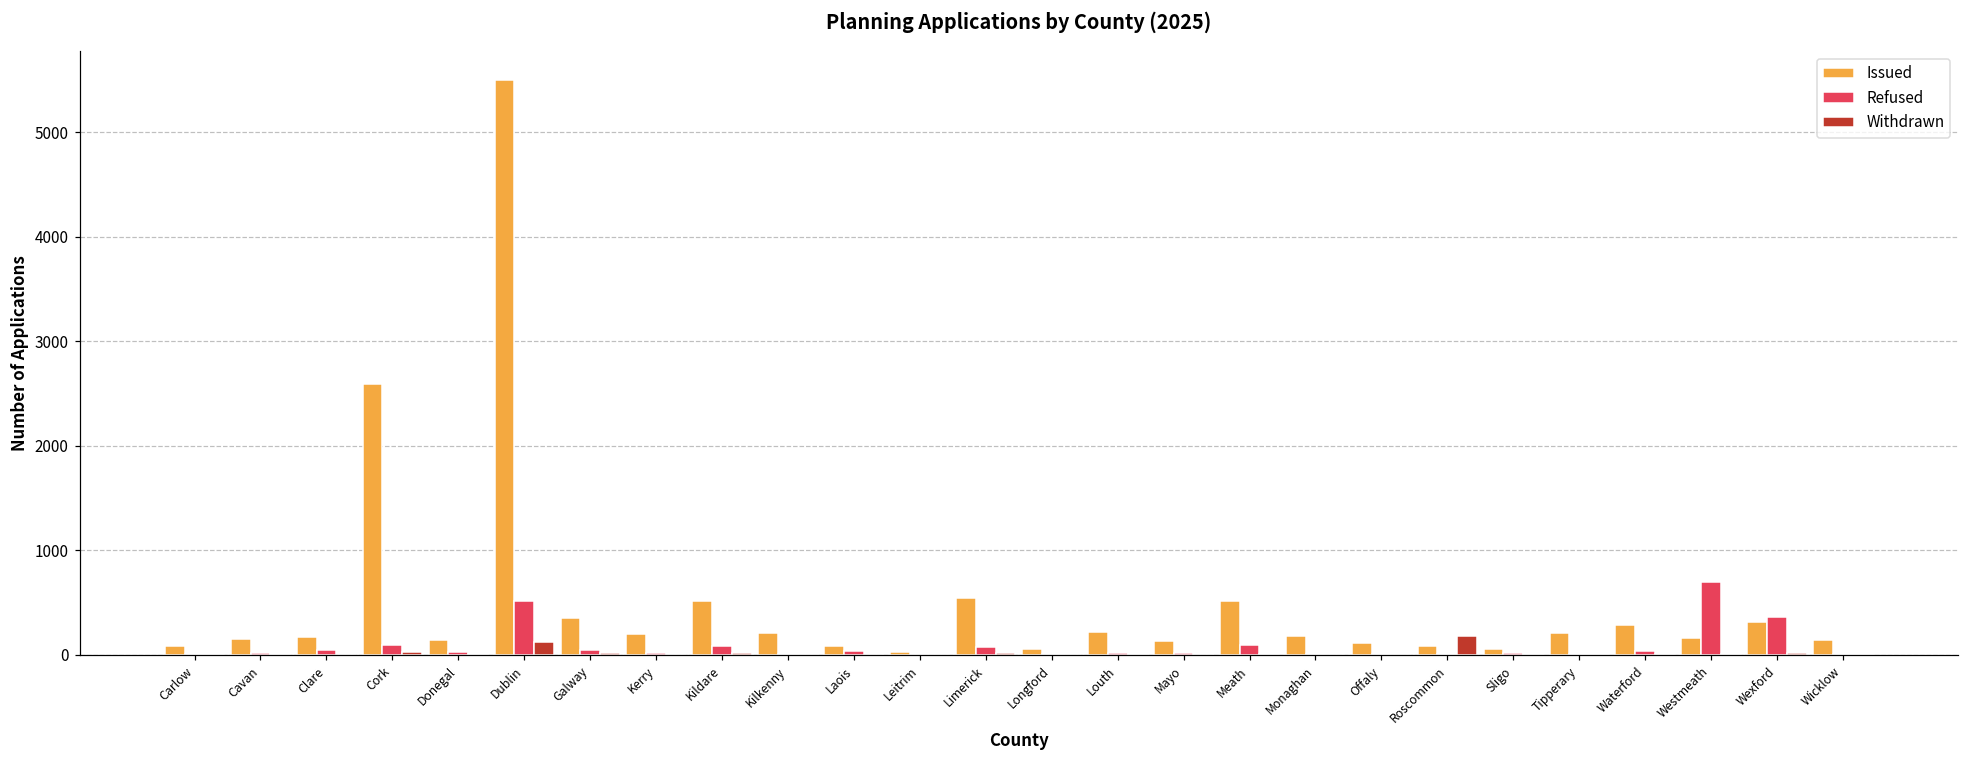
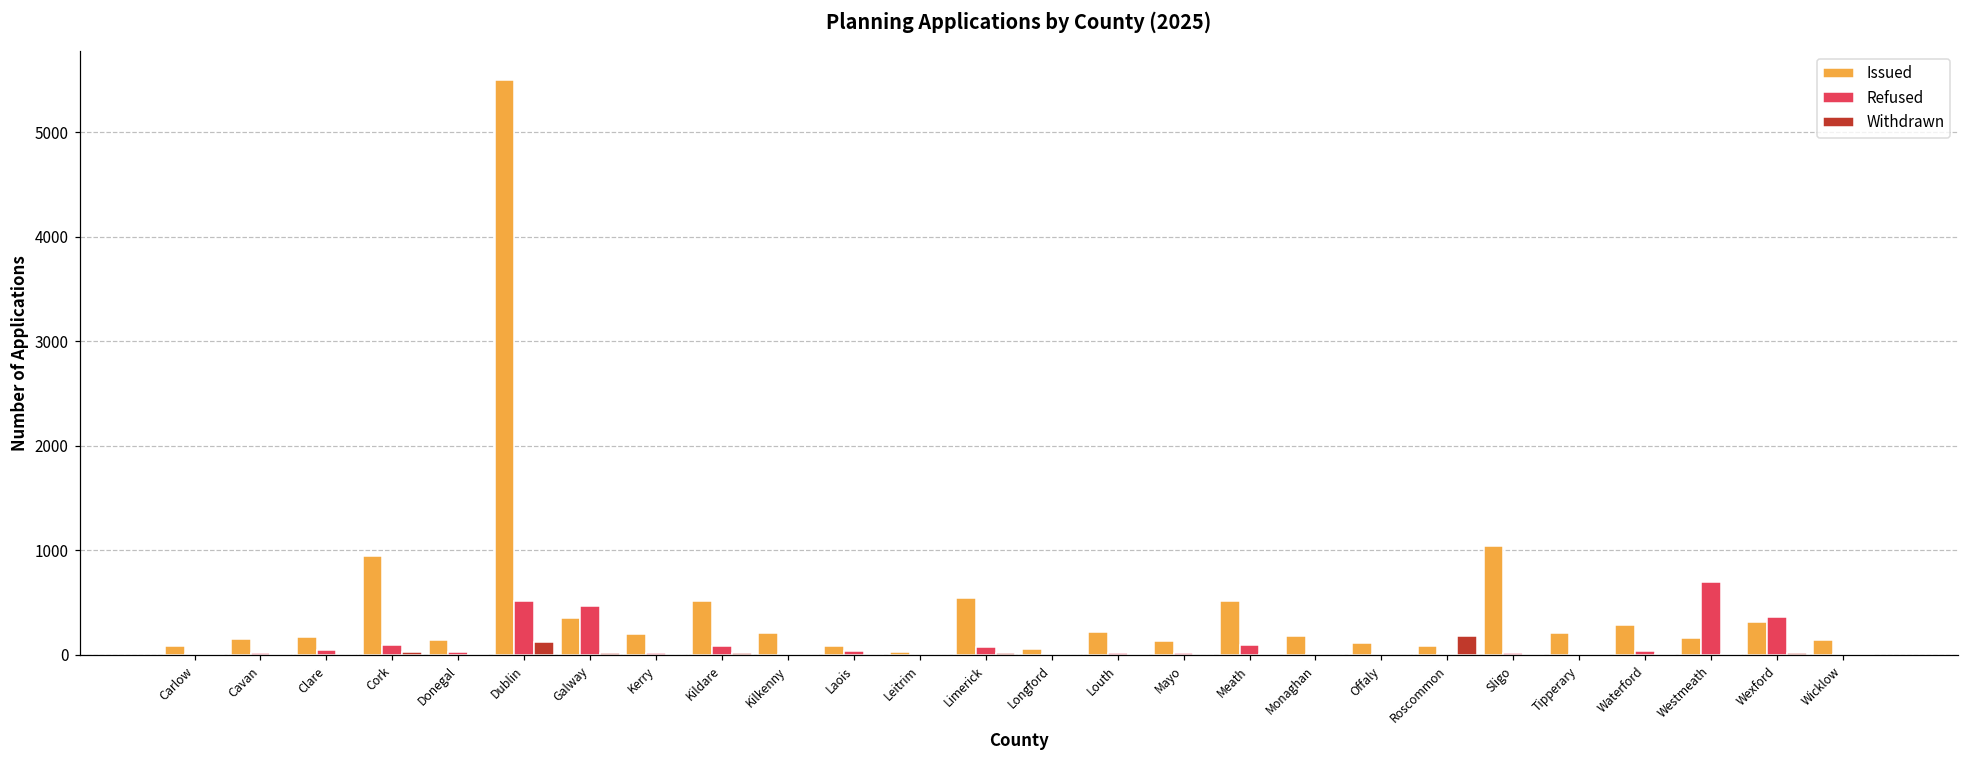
  {
    "Issued": {
      "Carlow": 100,
      "Cavan": 200,
      "Clare": 200,
-     "Cork": 2600,
+     "Cork": 900,
      "Donegal": 100,
      "Dublin": 5500,
      "Galway": 400,
      "Kerry": 200,
      "Kildare": 500,
      "Kilkenny": 200,
      "Laois": 100,
      "Limerick": 500,
      "Longford": 100,
      "Louth": 200,
      "Mayo": 100,
      "Meath": 500,
      "Monaghan": 200,
      "Offaly": 100,
      "Roscommon": 100,
-     "Sligo": 100,
+     "Sligo": 1000,
      "Tipperary": 200,
      "Waterford": 300,
      "Westmeath": 200,
      "Wexford": 300,
      "Wicklow": 100
    },
    "Refused": {
      "Clare": 0,
      "Cork": 100,
      "Dublin": 500,
-     "Galway": 0,
+     "Galway": 500,
      "Kildare": 100,
      "Laois": 0,
      "Limerick": 100,
      "Meath": 100,
      "Waterford": 0,
      "Westmeath": 700,
      "Wexford": 400
    },
    "Withdrawn": {
      "Dublin": 100,
      "Leitrim": 0,
      "Roscommon": 200
    }
  }
